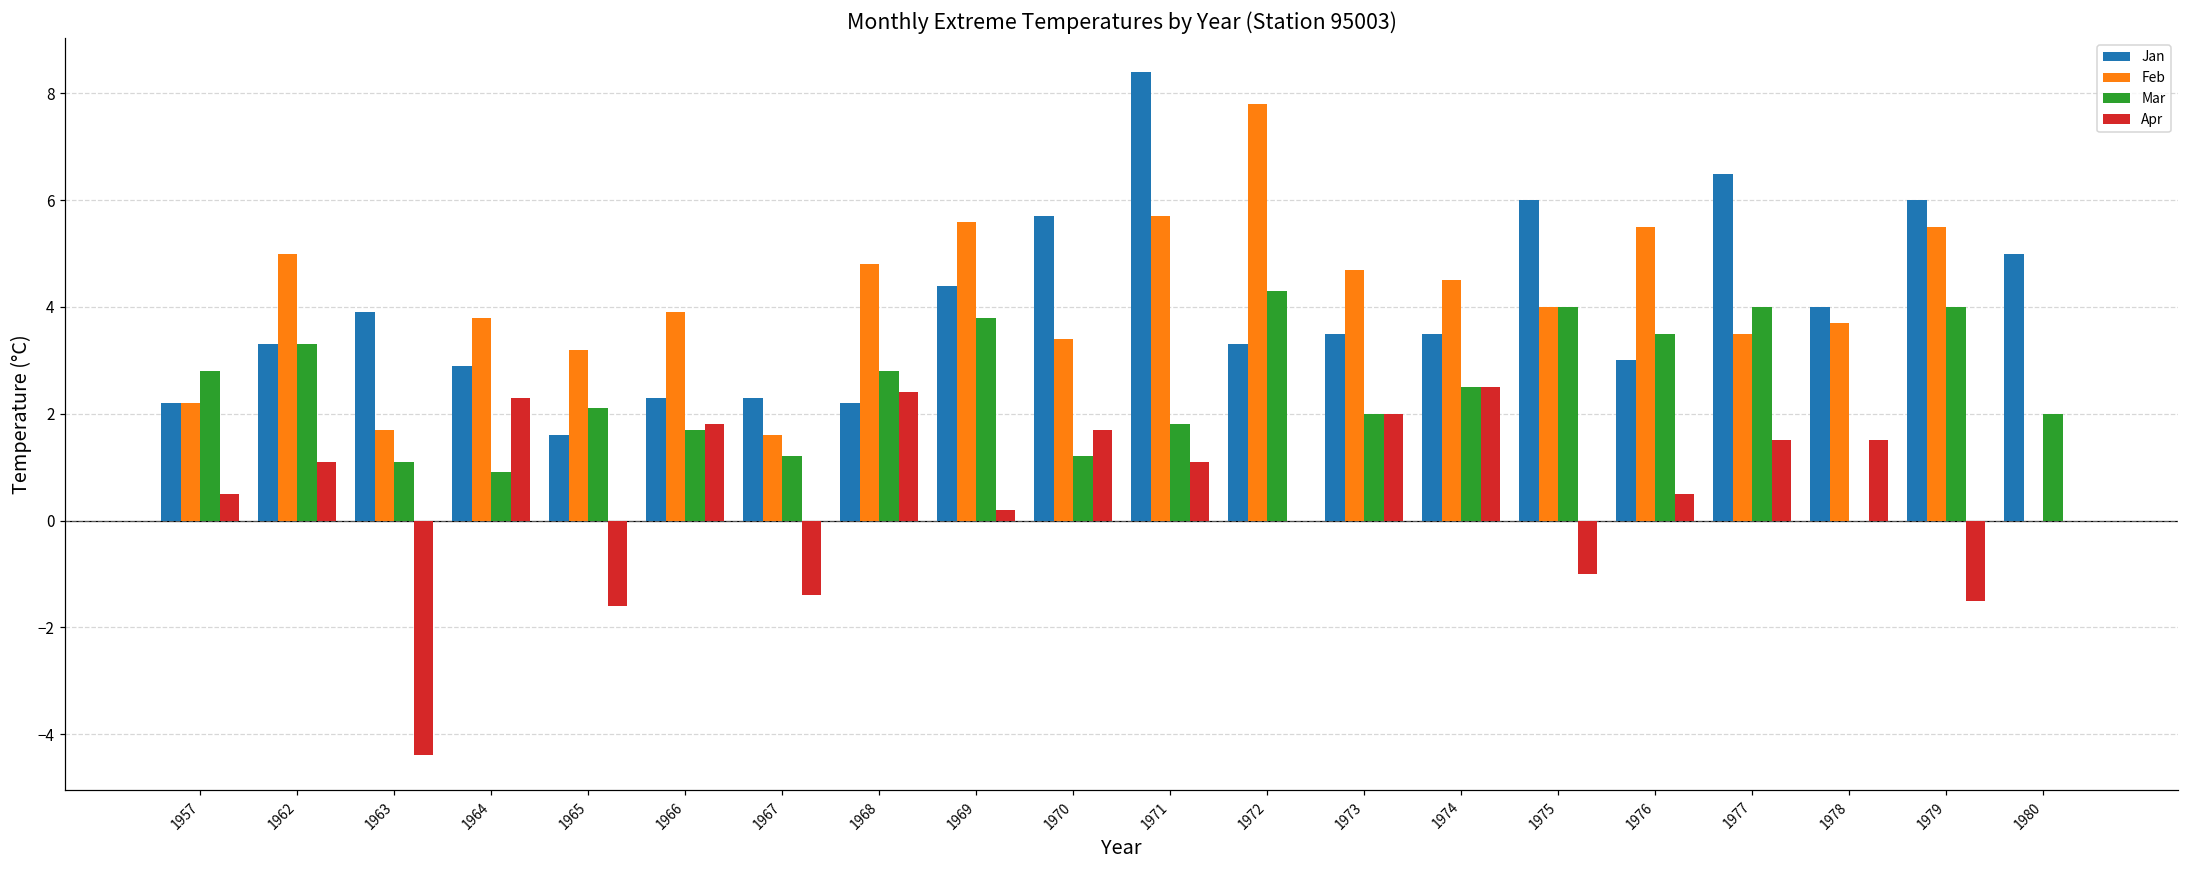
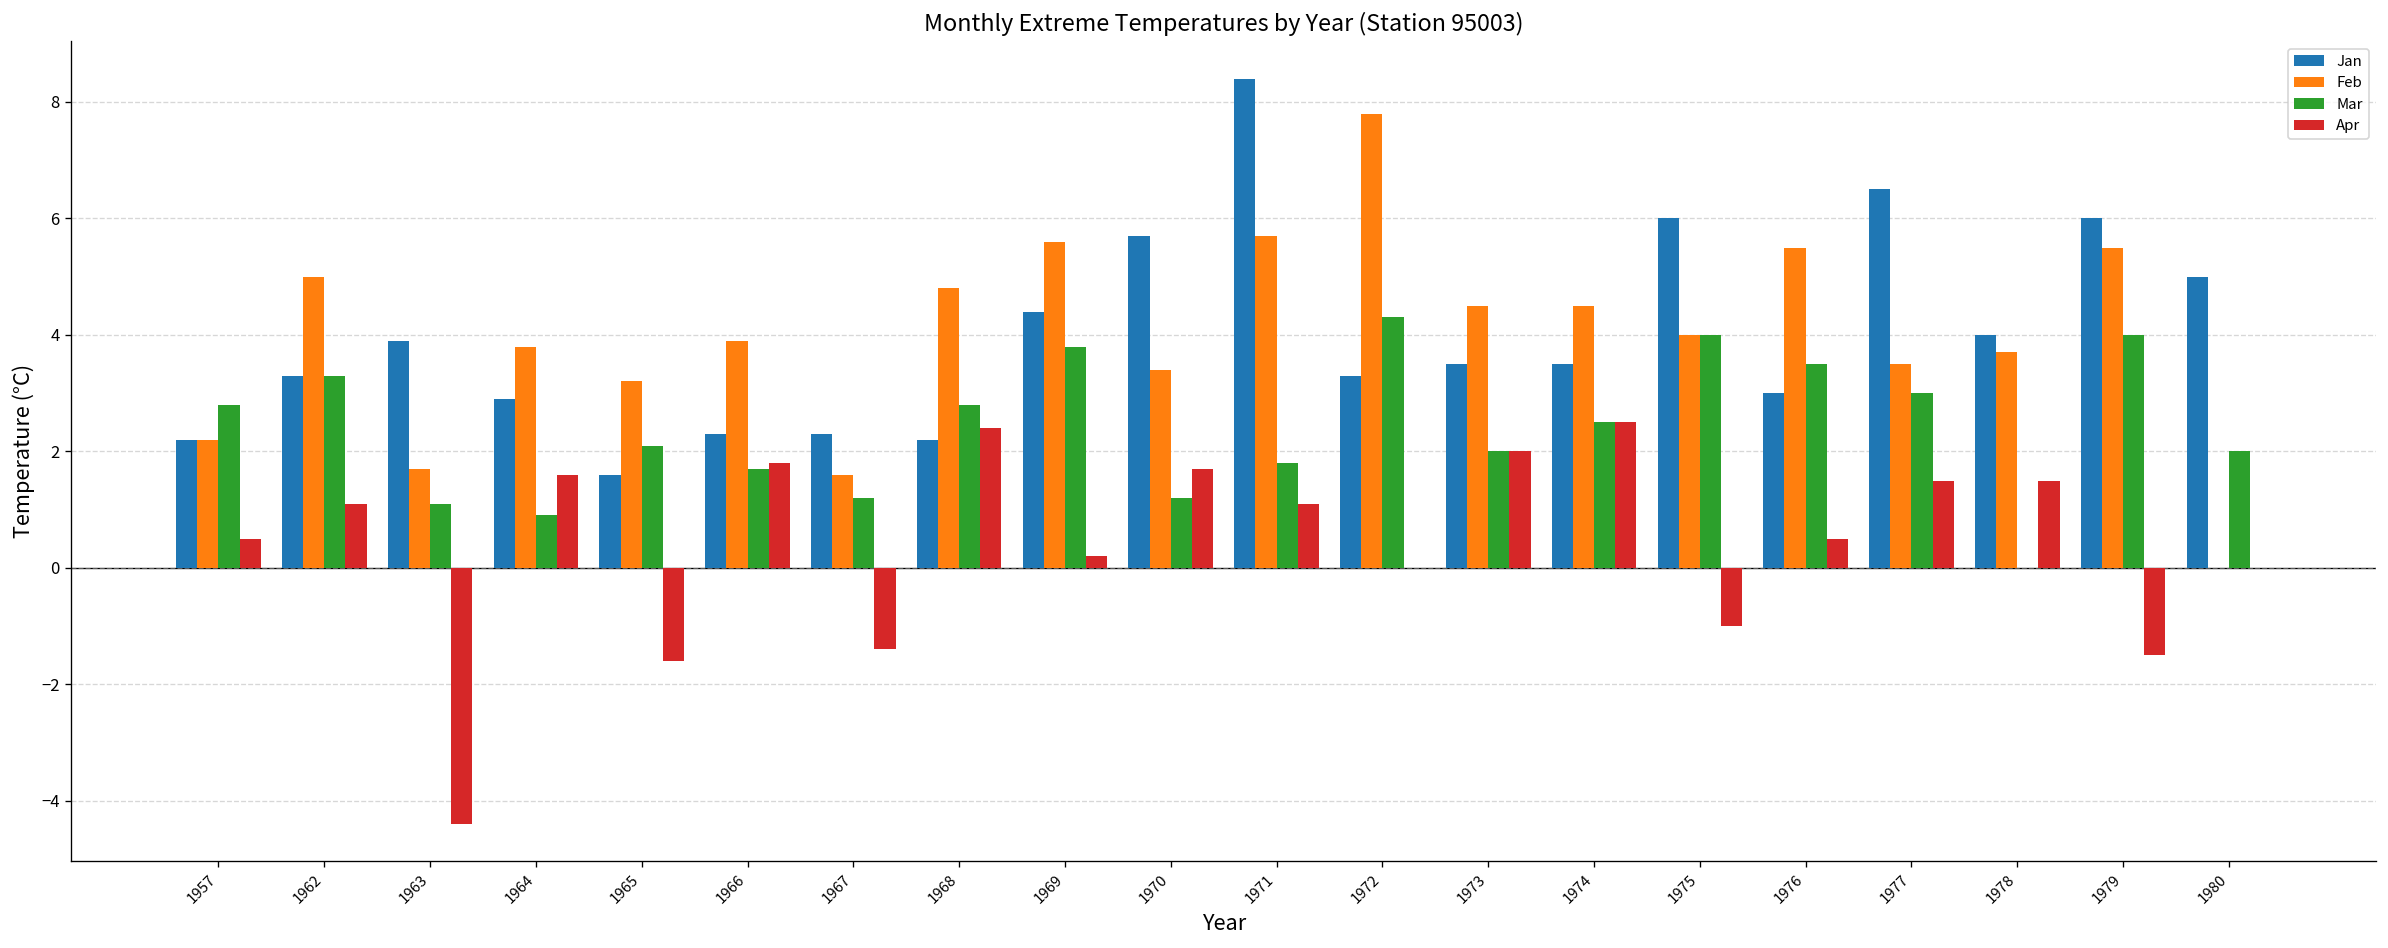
  {
    "Jan": {
      "1957": 2.2,
      "1962": 3.3,
      "1963": 3.9,
      "1964": 2.9,
      "1965": 1.6,
      "1966": 2.3,
      "1967": 2.3,
      "1968": 2.2,
      "1969": 4.4,
      "1970": 5.7,
      "1971": 8.4,
      "1972": 3.3,
      "1973": 3.5,
      "1974": 3.5,
      "1975": 6.0,
      "1976": 3.0,
      "1977": 6.5,
      "1978": 4.0,
      "1979": 6.0,
      "1980": 5.0
    },
    "Feb": {
      "1957": 2.2,
      "1962": 5.0,
      "1963": 1.7,
      "1964": 3.8,
      "1965": 3.2,
      "1966": 3.9,
      "1967": 1.6,
      "1968": 4.8,
      "1969": 5.6,
      "1970": 3.4,
      "1971": 5.7,
      "1972": 7.8,
-     "1973": 4.7,
+     "1973": 4.5,
      "1974": 4.5,
      "1975": 4.0,
      "1976": 5.5,
      "1977": 3.5,
      "1978": 3.7,
      "1979": 5.5,
      "1980": 0.0
    },
    "Mar": {
      "1957": 2.8,
      "1962": 3.3,
      "1963": 1.1,
      "1964": 0.9,
      "1965": 2.1,
      "1966": 1.7,
      "1967": 1.2,
      "1968": 2.8,
      "1969": 3.8,
      "1970": 1.2,
      "1971": 1.8,
      "1972": 4.3,
      "1973": 2,
      "1974": 2.5,
      "1975": 4,
      "1976": 3.5,
-     "1977": 4,
+     "1977": 3,
      "1978": 0,
      "1979": 4,
      "1980": 2
    },
    "Apr": {
      "1957": 0.5,
      "1962": 1.1,
      "1963": -4.4,
-     "1964": 2.3,
+     "1964": 1.6,
      "1965": -1.6,
      "1966": 1.8,
      "1967": -1.4,
      "1968": 2.4,
      "1969": 0.2,
      "1970": 1.7,
      "1971": 1.1,
      "1972": 0.0,
      "1973": 2.0,
      "1974": 2.5,
      "1975": -1.0,
      "1976": 0.5,
      "1977": 1.5,
      "1978": 1.5,
      "1979": -1.5,
      "1980": 0.0
    }
  }
